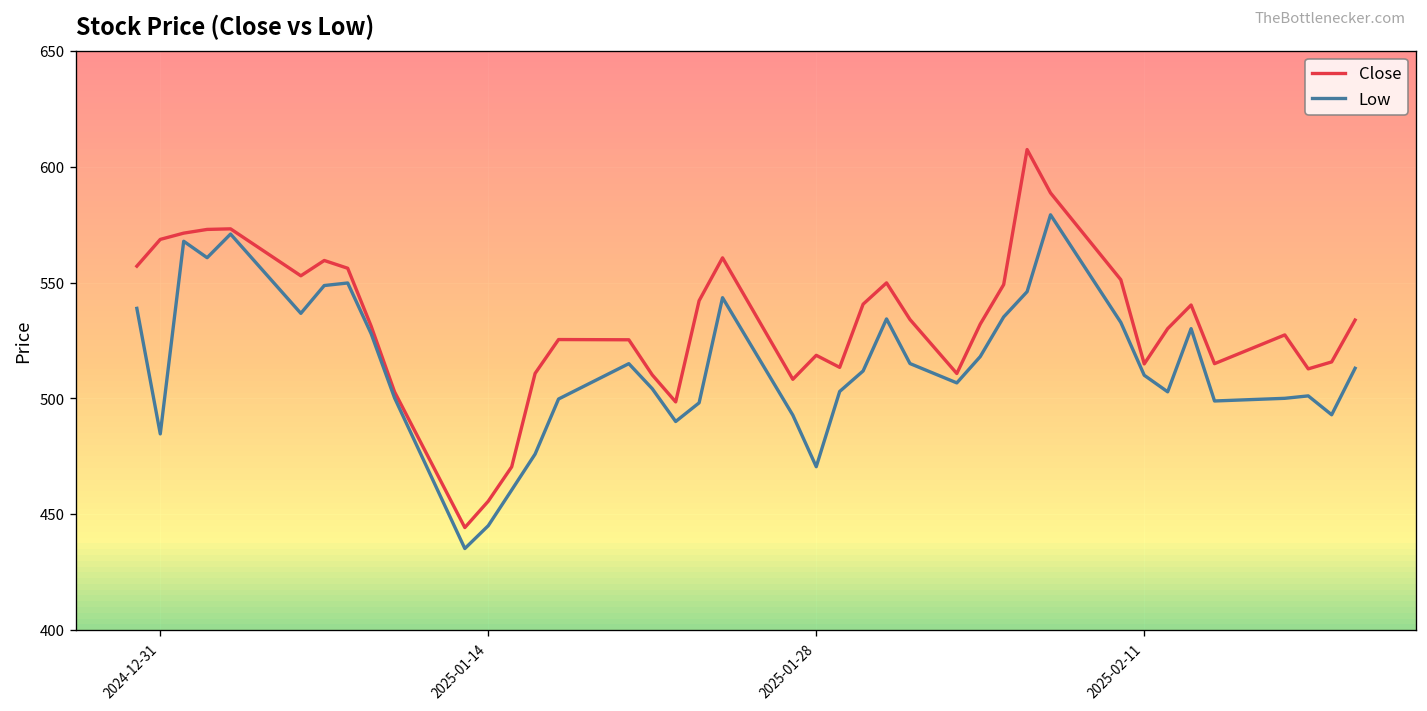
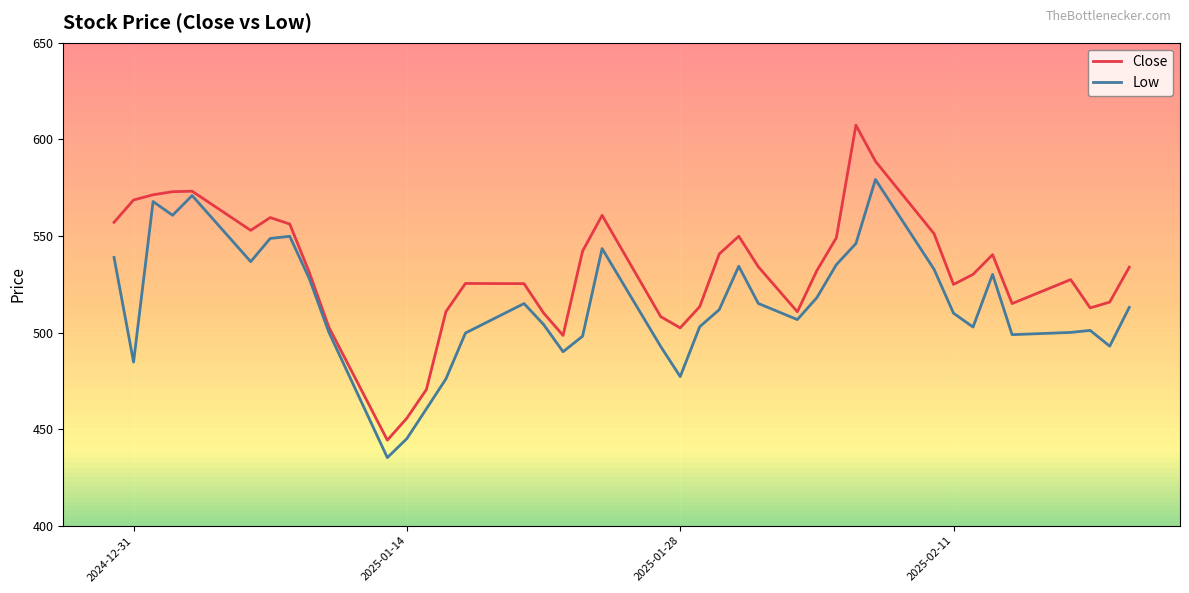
  {
    "Close": {
      "2024-12-31": 569,
      "2025-01-14": 456,
-     "2025-01-28": 519,
-     "2025-02-11": 515
+     "2025-01-28": 502,
+     "2025-02-11": 525
    },
    "Low": {
      "2024-12-31": 485,
      "2025-01-14": 445,
-     "2025-01-28": 471,
+     "2025-01-28": 477,
      "2025-02-11": 510
    }
  }
